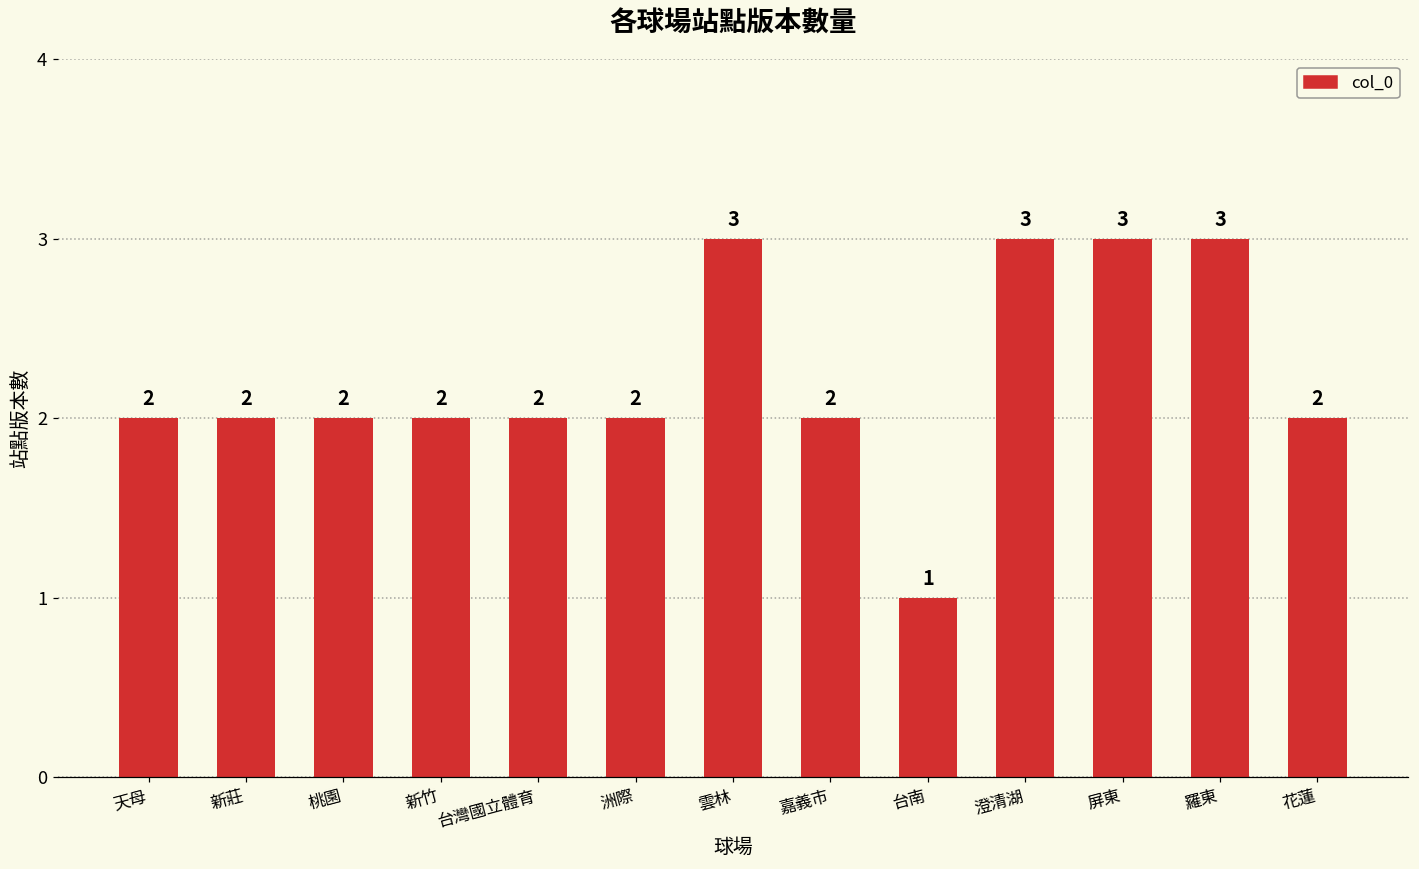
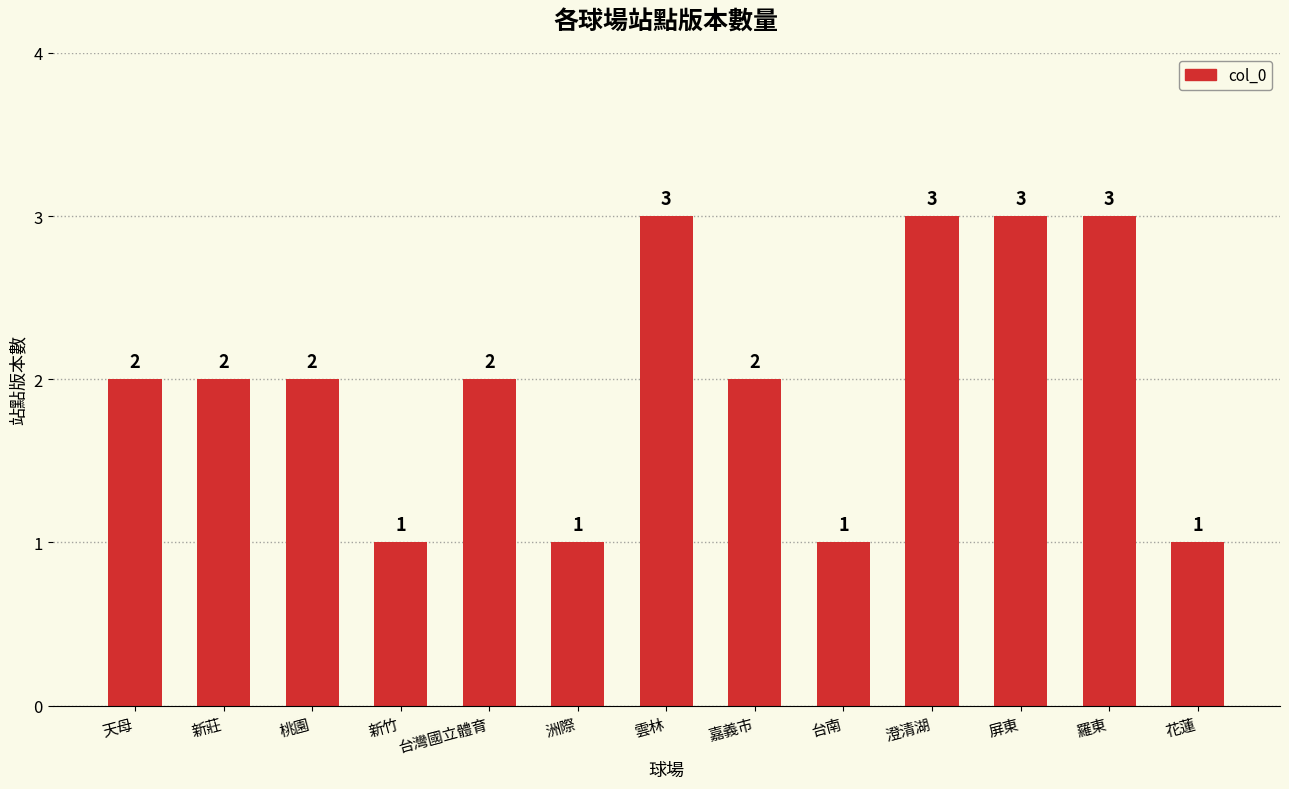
  {
    "天母": 2,
    "新莊": 2,
    "桃園": 2,
-   "新竹": 2,
+   "新竹": 1,
    "台灣國立體育": 2,
-   "洲際": 2,
+   "洲際": 1,
    "雲林": 3,
    "嘉義市": 2,
    "台南": 1,
    "澄清湖": 3,
    "屏東": 3,
    "羅東": 3,
-   "花蓮": 2
+   "花蓮": 1
  }
